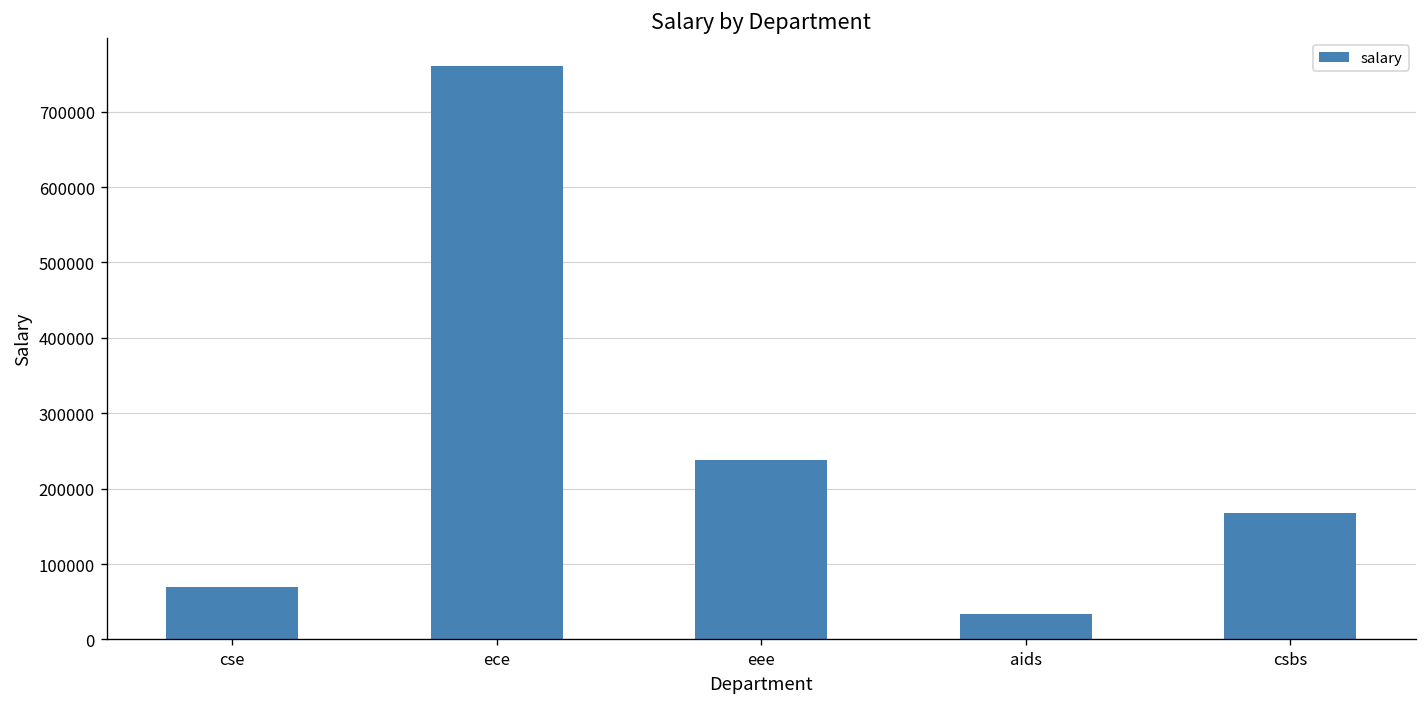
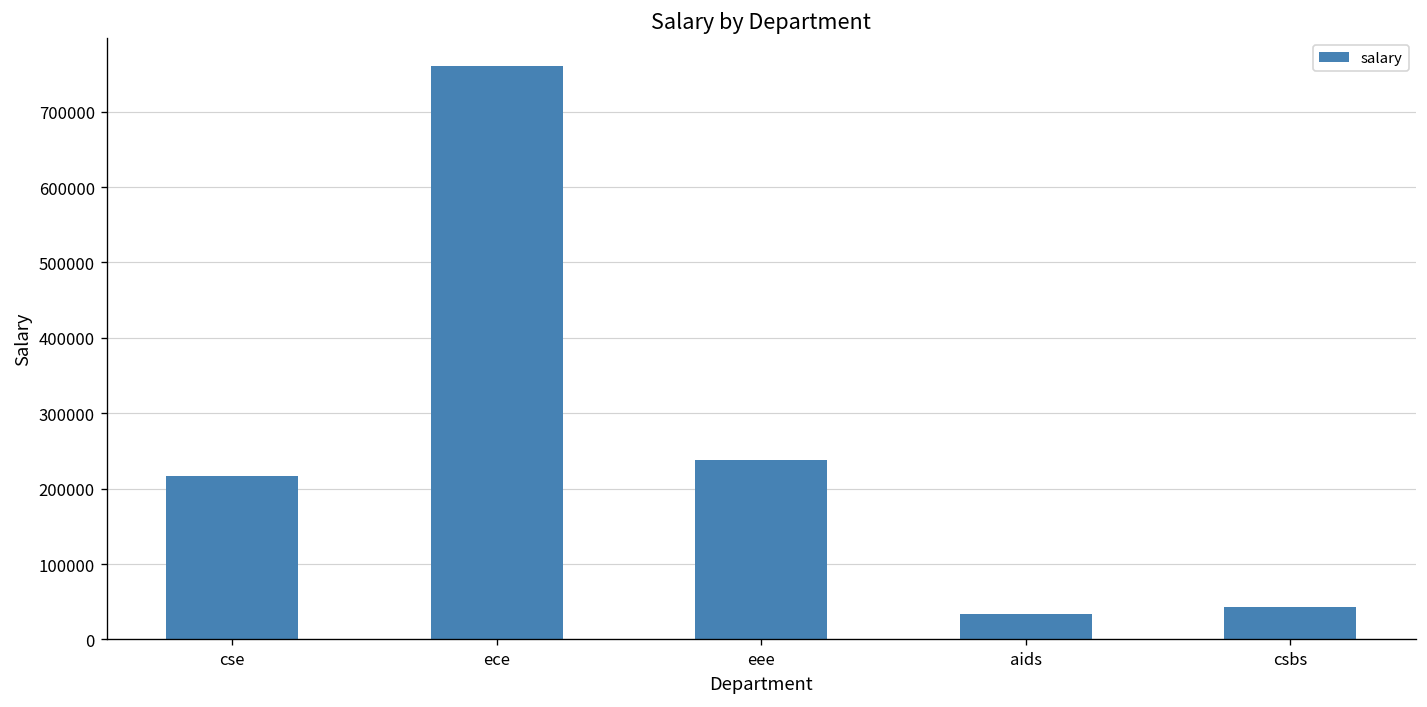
  {
-   "cse": 70000,
+   "cse": 220000,
    "ece": 760000,
    "eee": 240000,
    "aids": 30000,
-   "csbs": 170000
+   "csbs": 40000
  }
